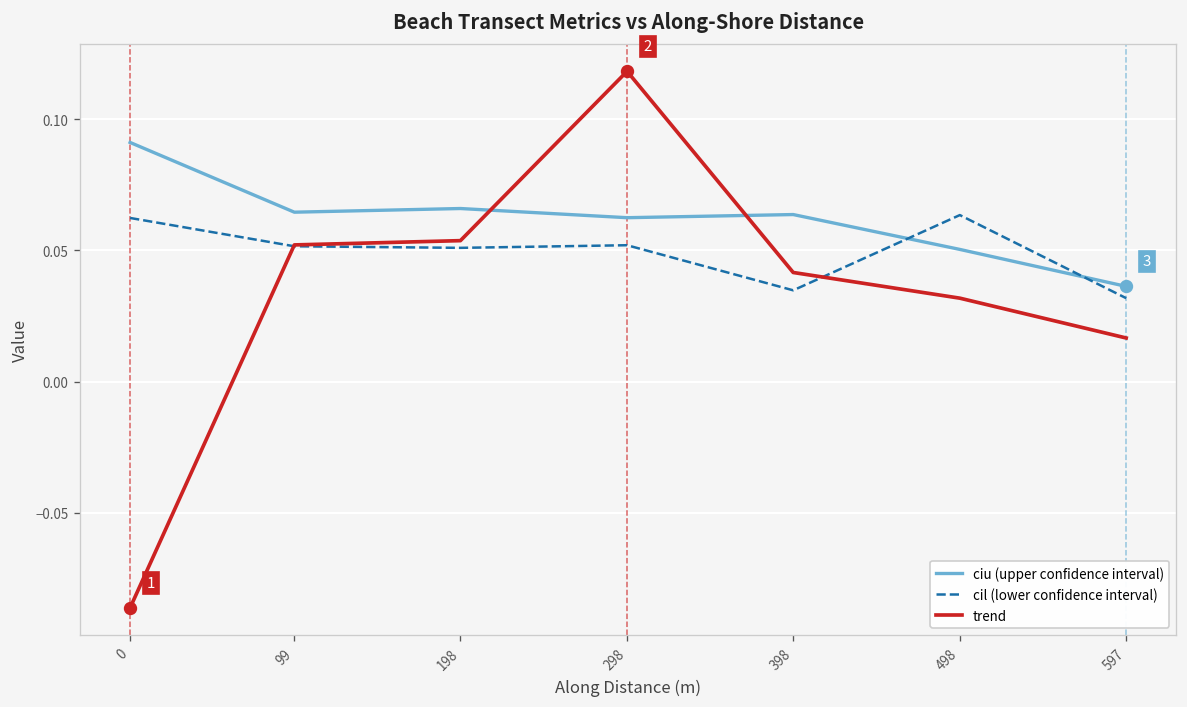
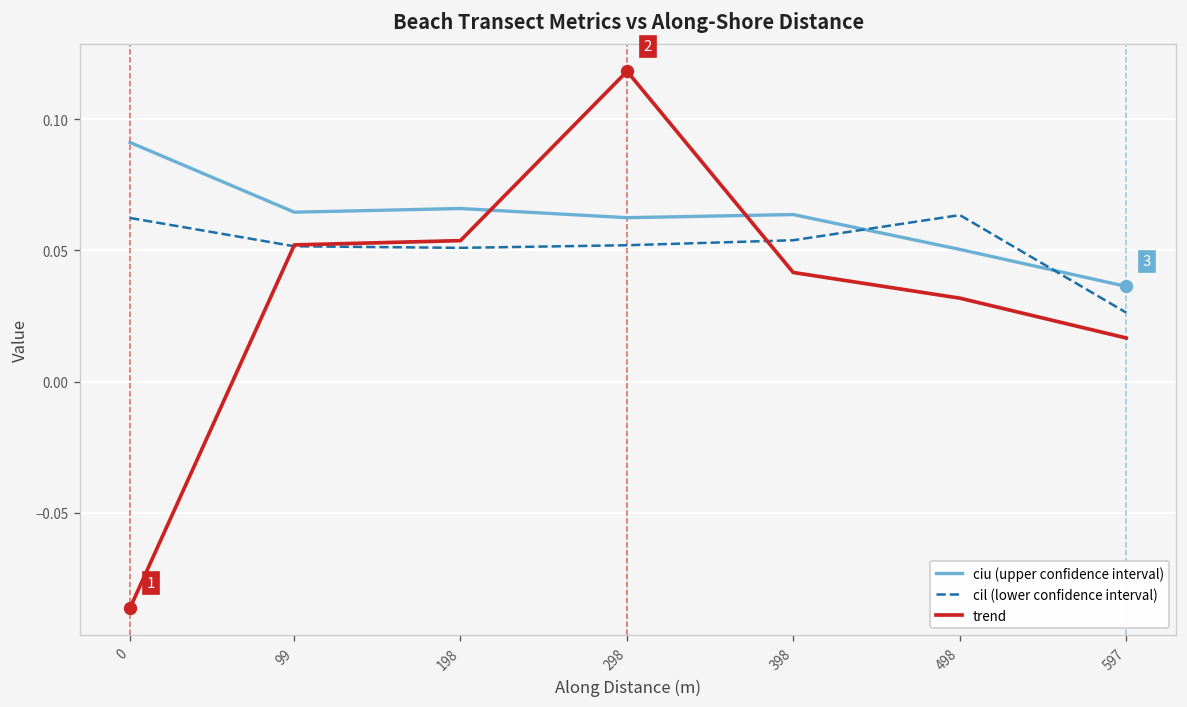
  {
    "cil (lower confidence interval)": {
      "0": 0.062,
      "198": 0.051,
      "298": 0.052,
-     "398": 0.035,
+     "398": 0.054,
      "498": 0.064,
-     "597": 0.032
+     "597": 0.026
    }
  }
